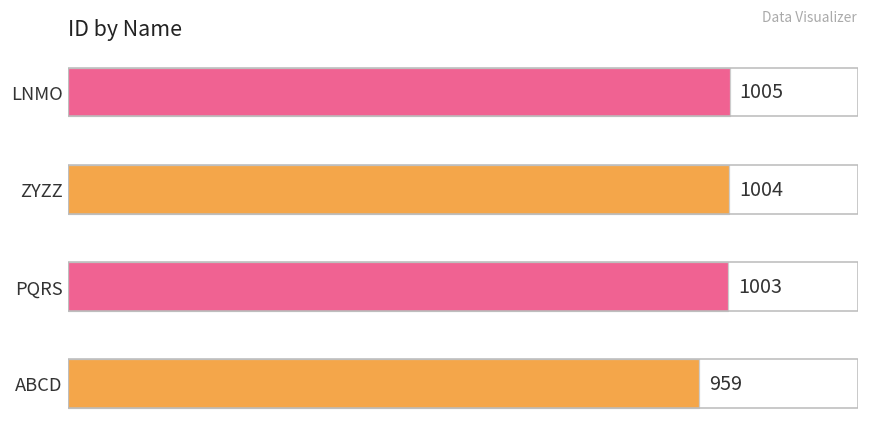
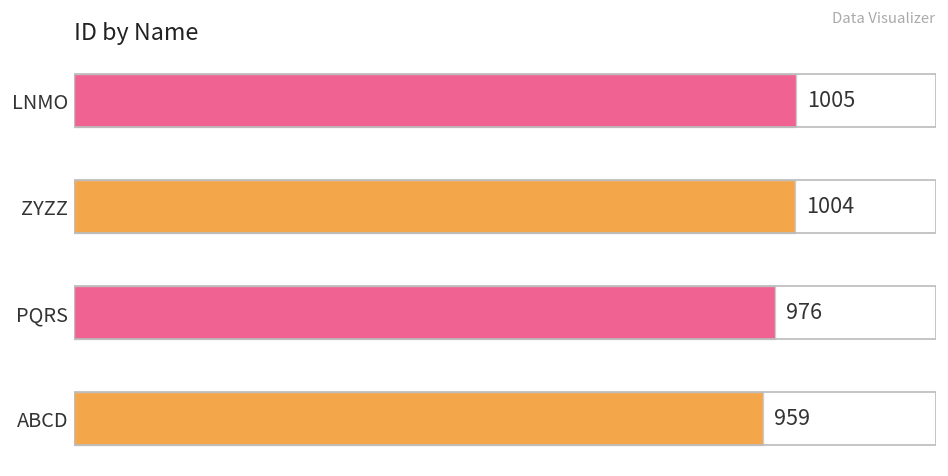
  {
    "LNMO": 1005,
    "ZYZZ": 1004,
-   "PQRS": 1003,
+   "PQRS": 976,
    "ABCD": 959
  }
